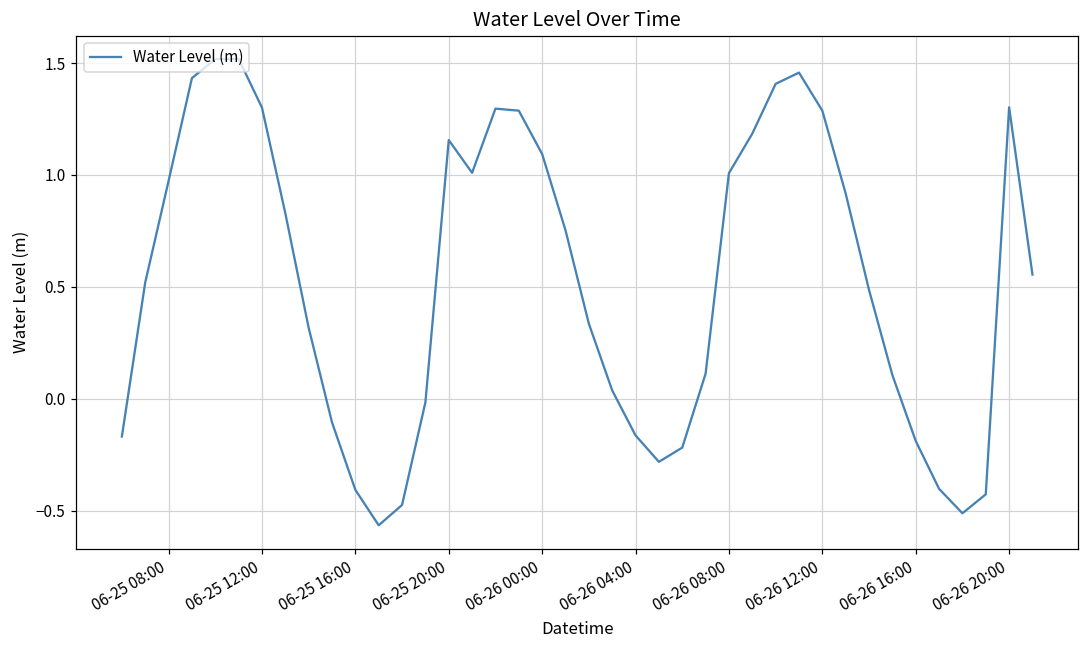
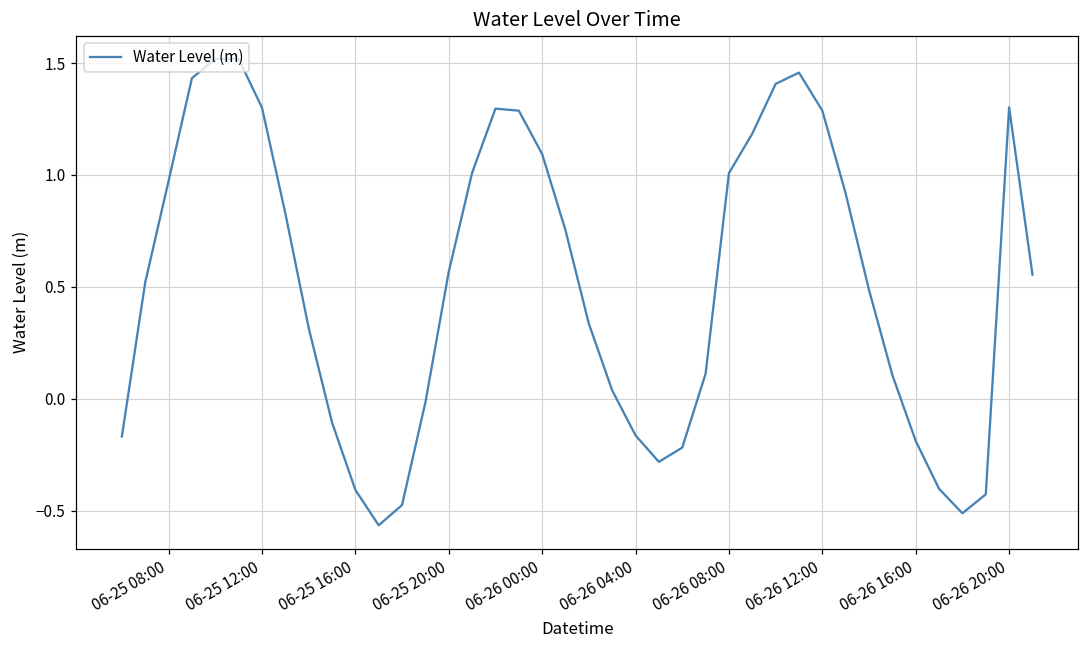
  {
    "06-25 08:00": 0.97,
    "06-25 12:00": 1.30,
    "06-25 16:00": -0.41,
-   "06-25 20:00": 1.16,
+   "06-25 20:00": 0.57,
    "06-26 00:00": 1.09,
    "06-26 04:00": -0.16,
    "06-26 08:00": 1.01,
    "06-26 12:00": 1.29,
    "06-26 16:00": -0.19,
    "06-26 20:00": 1.30
  }
